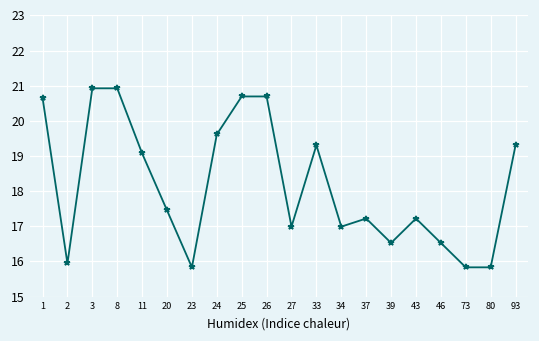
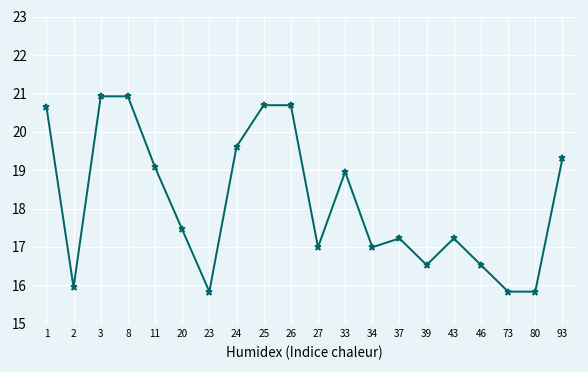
  {
    "1": 20.7,
    "2": 15.9,
    "3": 20.9,
    "8": 20.9,
    "11": 19.1,
    "20": 17.5,
    "23": 15.8,
    "24": 19.6,
    "25": 20.7,
    "26": 20.7,
    "27": 17.0,
-   "33": 19.3,
+   "33": 19.0,
    "34": 17.0,
    "37": 17.2,
    "39": 16.5,
    "43": 17.2,
    "46": 16.5,
    "73": 15.8,
    "80": 15.8,
    "93": 19.3
  }
